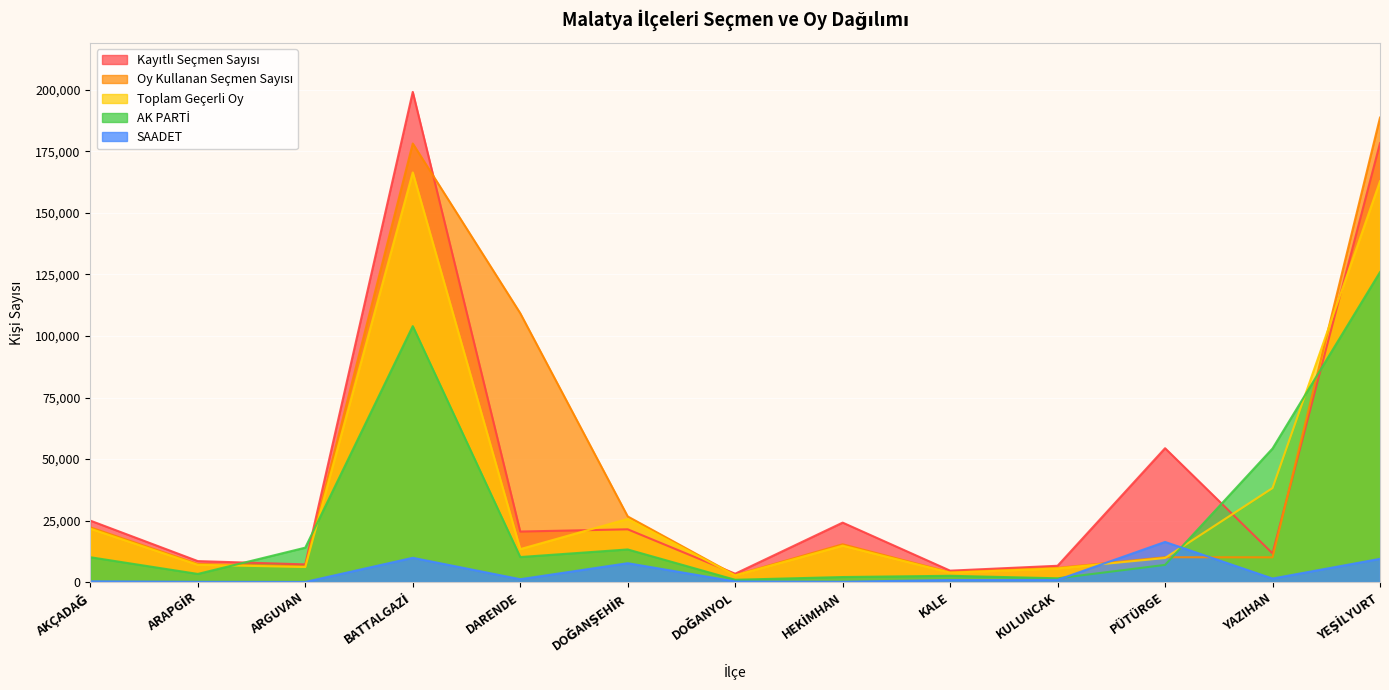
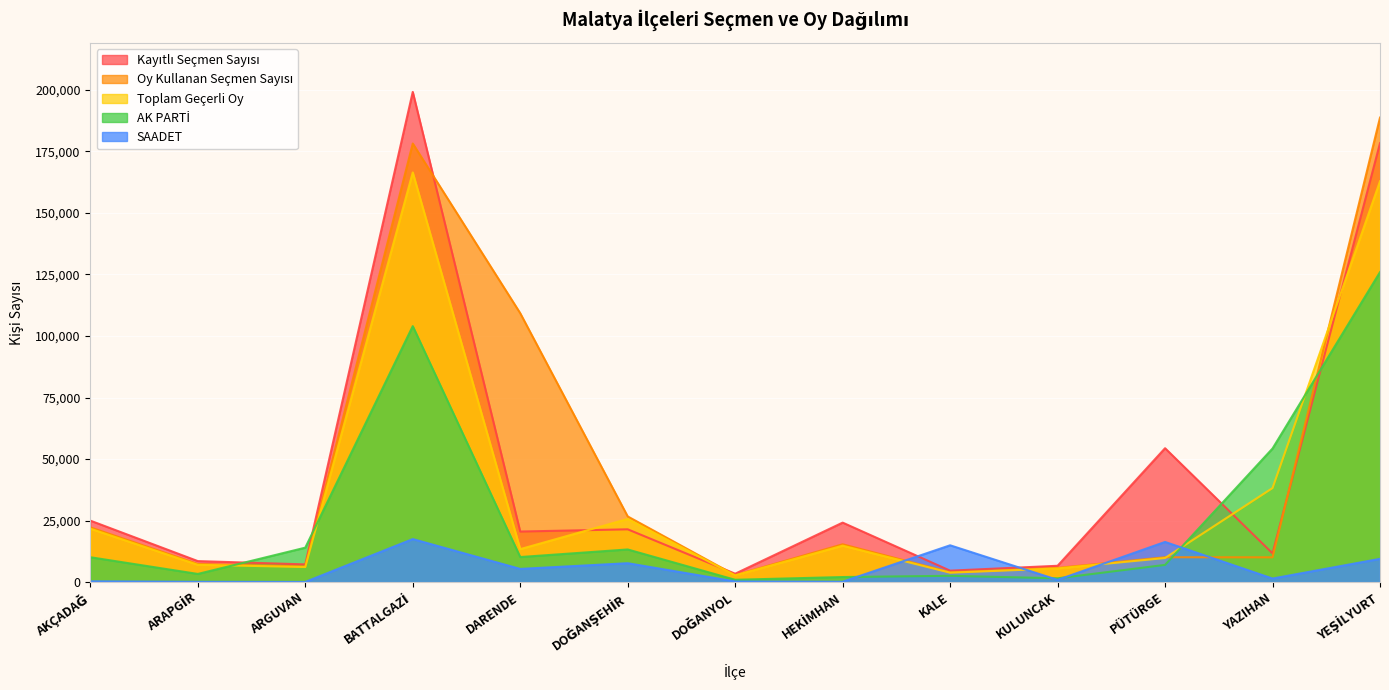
  {
    "Kayıtlı Seçmen Sayısı": {
      "AKÇADAĞ": "25,000",
      "ARAPGİR": "9,000",
      "BATTALGAZİ": "199,000",
      "DARENDE": "21,000",
      "DOĞANŞEHİR": "21,000",
      "HEKİMHAN": "24,000",
      "PÜTÜRGE": "54,000",
      "YAZIHAN": "12,000",
      "YEŞİLYURT": "178,000"
    },
    "Oy Kullanan Seçmen Sayısı": {
      "BATTALGAZİ": "178,000",
      "DARENDE": "109,000",
      "DOĞANŞEHİR": "27,000",
      "YAZIHAN": "10,000",
      "YEŞİLYURT": "189,000"
    },
    "Toplam Geçerli Oy": {
      "BATTALGAZİ": "166,000",
      "DARENDE": "13,000",
      "DOĞANŞEHİR": "26,000",
      "YAZIHAN": "38,000",
      "YEŞİLYURT": "163,000"
    },
    "AK PARTİ": {
      "AKÇADAĞ": "10,000",
      "ARAPGİR": "3,000",
      "ARGUVAN": "14,000",
      "BATTALGAZİ": "104,000",
      "DARENDE": "10,000",
      "DOĞANŞEHİR": "13,000",
      "HEKİMHAN": "2,000",
      "KALE": "3,000",
      "PÜTÜRGE": "7,000",
      "YAZIHAN": "54,000",
      "YEŞİLYURT": "126,000"
    },
    "SAADET": {
      "AKÇADAĞ": "0",
      "ARAPGİR": "0",
      "ARGUVAN": "0",
-     "BATTALGAZİ": "10,000",
-     "DARENDE": "1,000",
+     "BATTALGAZİ": "17,000",
+     "DARENDE": "5,000",
      "DOĞANŞEHİR": "8,000",
      "HEKİMHAN": "0",
-     "KALE": "1,000",
+     "KALE": "15,000",
      "PÜTÜRGE": "16,000",
      "YAZIHAN": "1,000",
      "YEŞİLYURT": "9,000"
    }
  }
